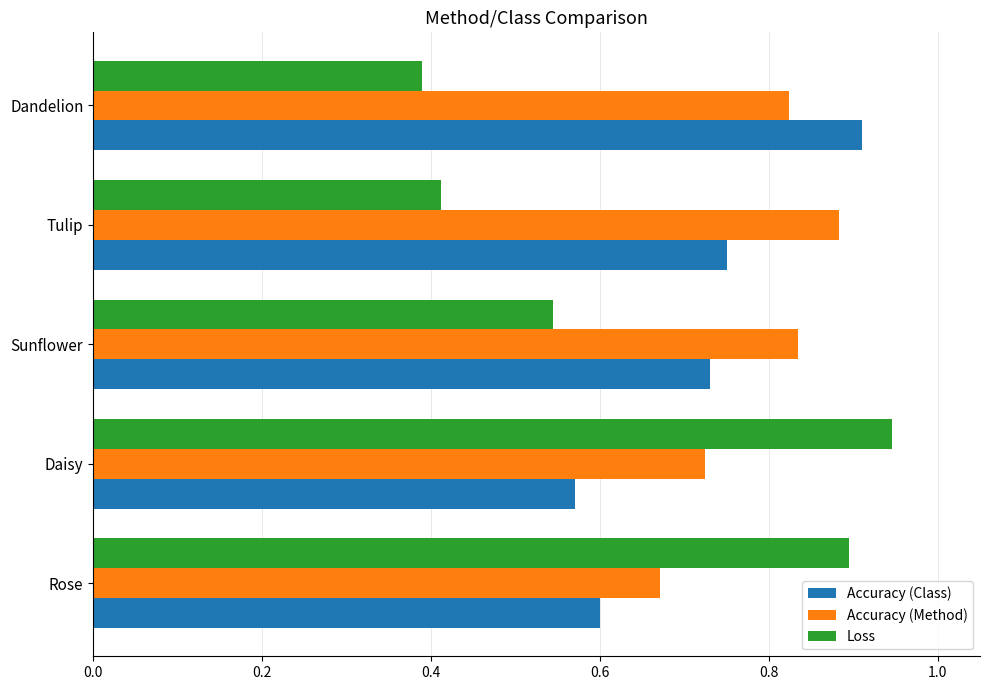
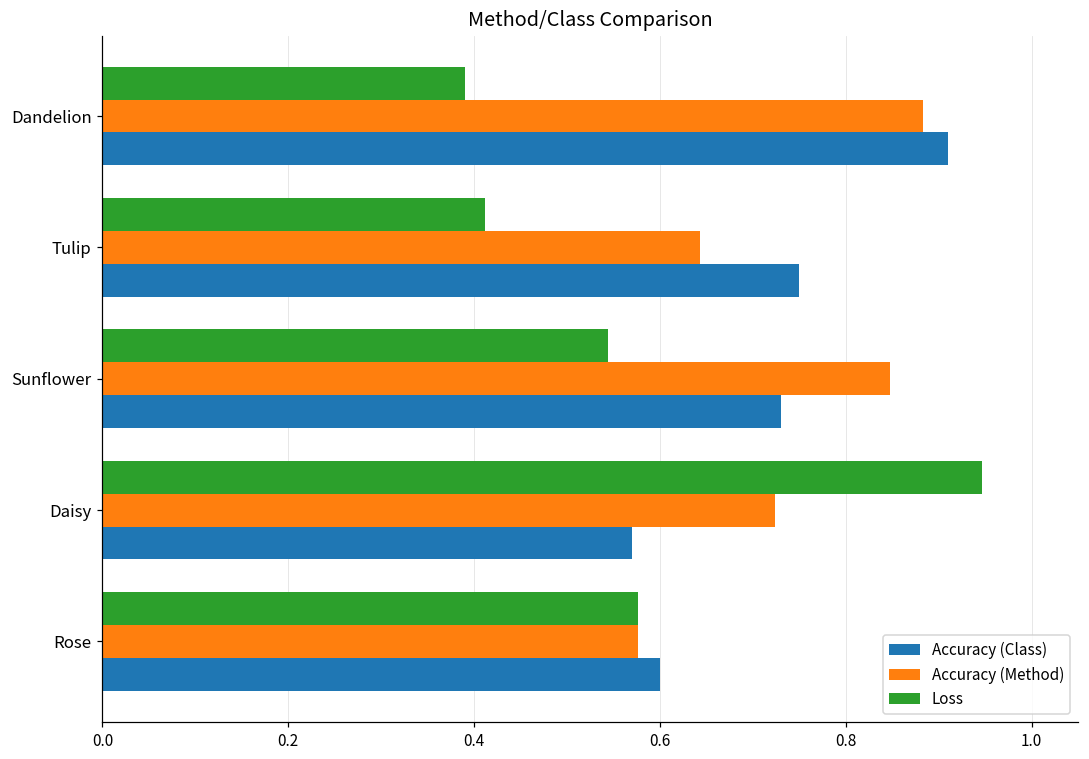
  {
    "Accuracy (Class)": {
      "Dandelion": 0.91,
      "Tulip": 0.75,
      "Sunflower": 0.73,
      "Daisy": 0.57,
      "Rose": 0.60
    },
    "Accuracy (Method)": {
-     "Dandelion": 0.82,
-     "Tulip": 0.88,
-     "Sunflower": 0.83,
+     "Dandelion": 0.88,
+     "Tulip": 0.64,
+     "Sunflower": 0.85,
      "Daisy": 0.72,
-     "Rose": 0.67
+     "Rose": 0.58
    },
    "Loss": {
      "Dandelion": 0.39,
      "Tulip": 0.41,
      "Sunflower": 0.54,
      "Daisy": 0.95,
-     "Rose": 0.89
+     "Rose": 0.58
    }
  }
